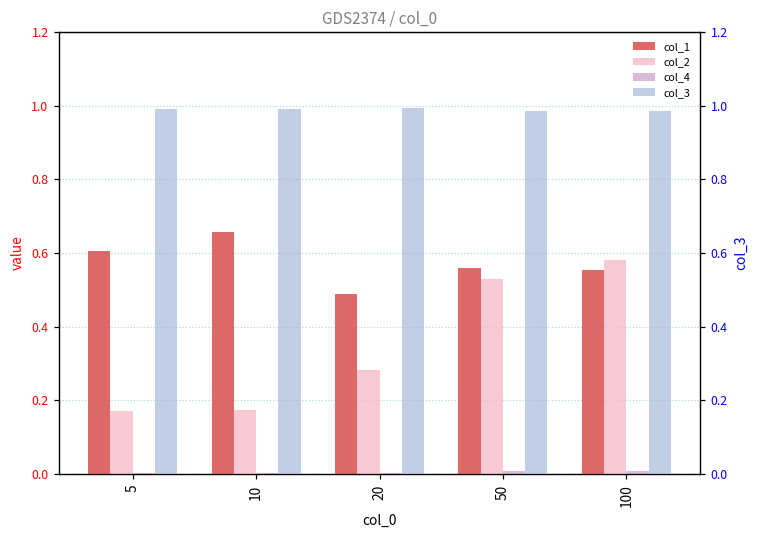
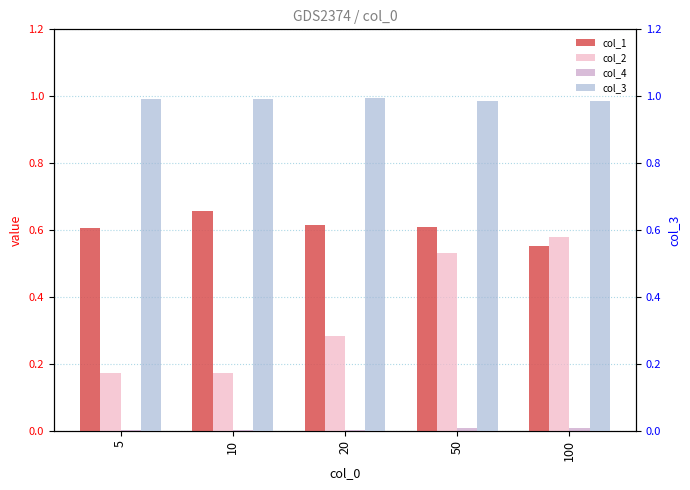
  {
    "col_1": {
      "5": 0.61,
      "10": 0.66,
-     "20": 0.49,
-     "50": 0.56,
+     "20": 0.61,
+     "50": 0.61,
      "100": 0.55
    }
  }
